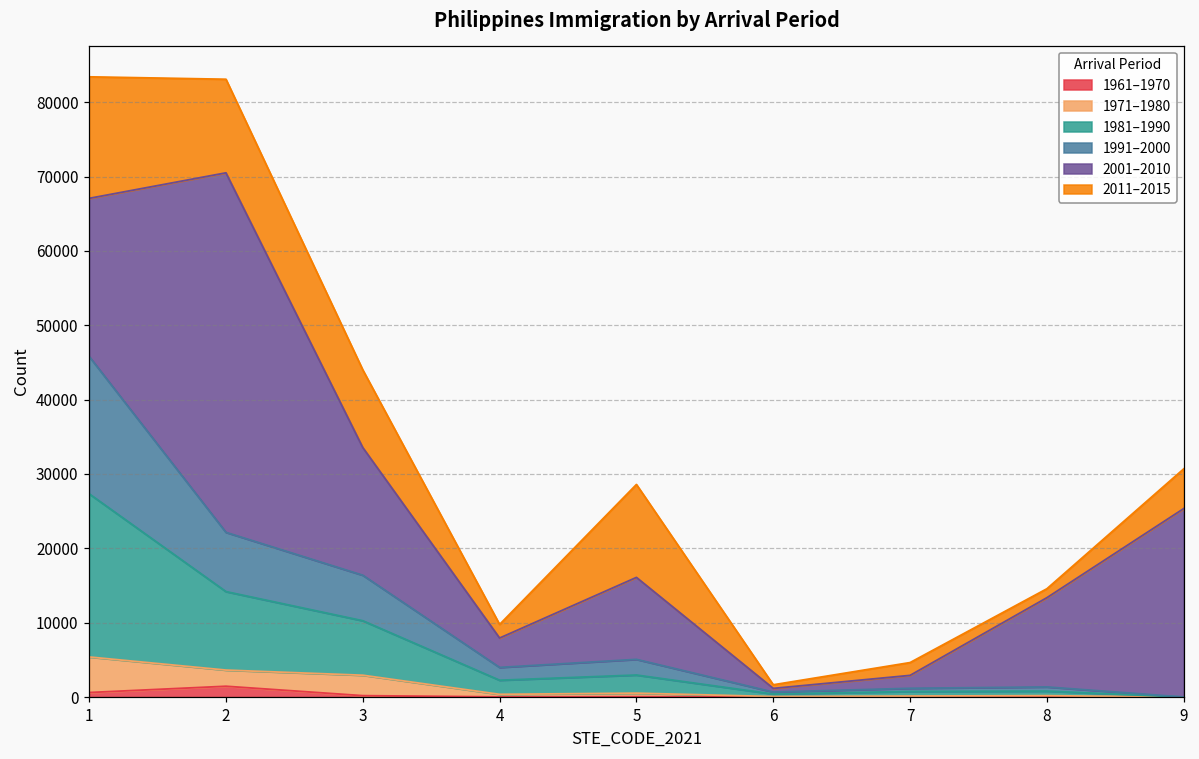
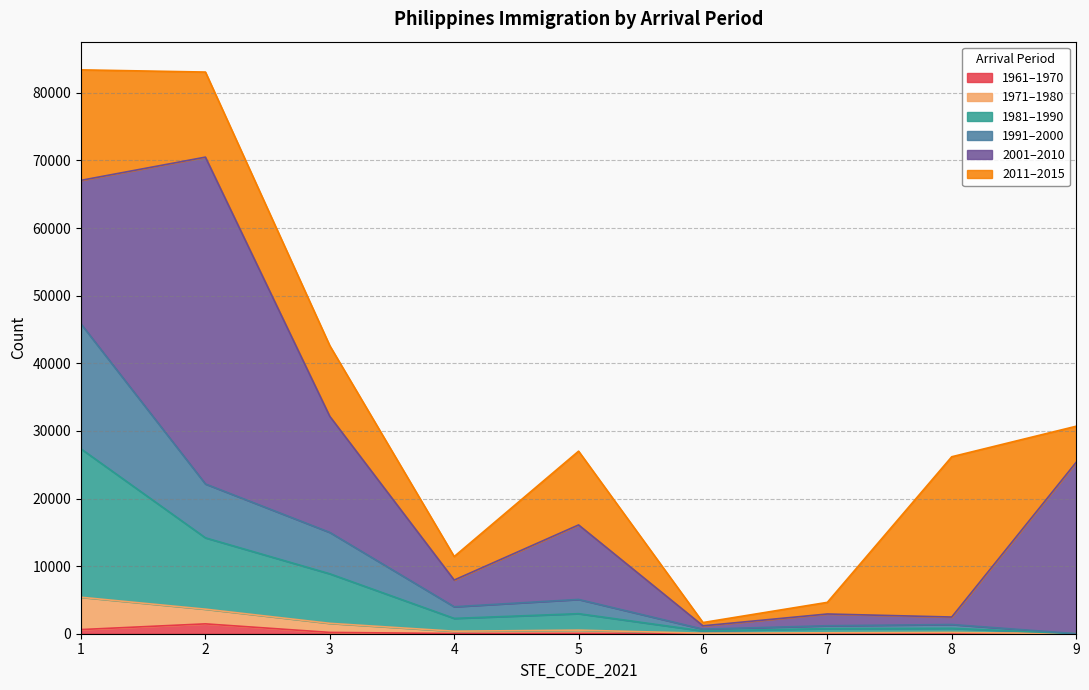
  {
    "1961–1970": {
      "1": 1000,
      "2": 1000,
      "3": 0,
      "5": 0
    },
    "1971–1980": {
      "1": 5000,
      "2": 2000,
-     "3": 3000,
+     "3": 1000,
      "5": 0
    },
    "2001–2010": {
      "1": 21000,
      "2": 48000,
      "3": 17000,
      "4": 4000,
      "5": 11000,
      "6": 0,
      "7": 2000,
-     "8": 12000,
+     "8": 1000,
      "9": 25000
    },
    "2011–2015": {
      "1": 16000,
      "2": 13000,
      "3": 10000,
-     "4": 2000,
-     "5": 12000,
+     "4": 3000,
+     "5": 11000,
      "6": 0,
      "7": 2000,
-     "8": 1000,
+     "8": 24000,
      "9": 5000
    }
  }
